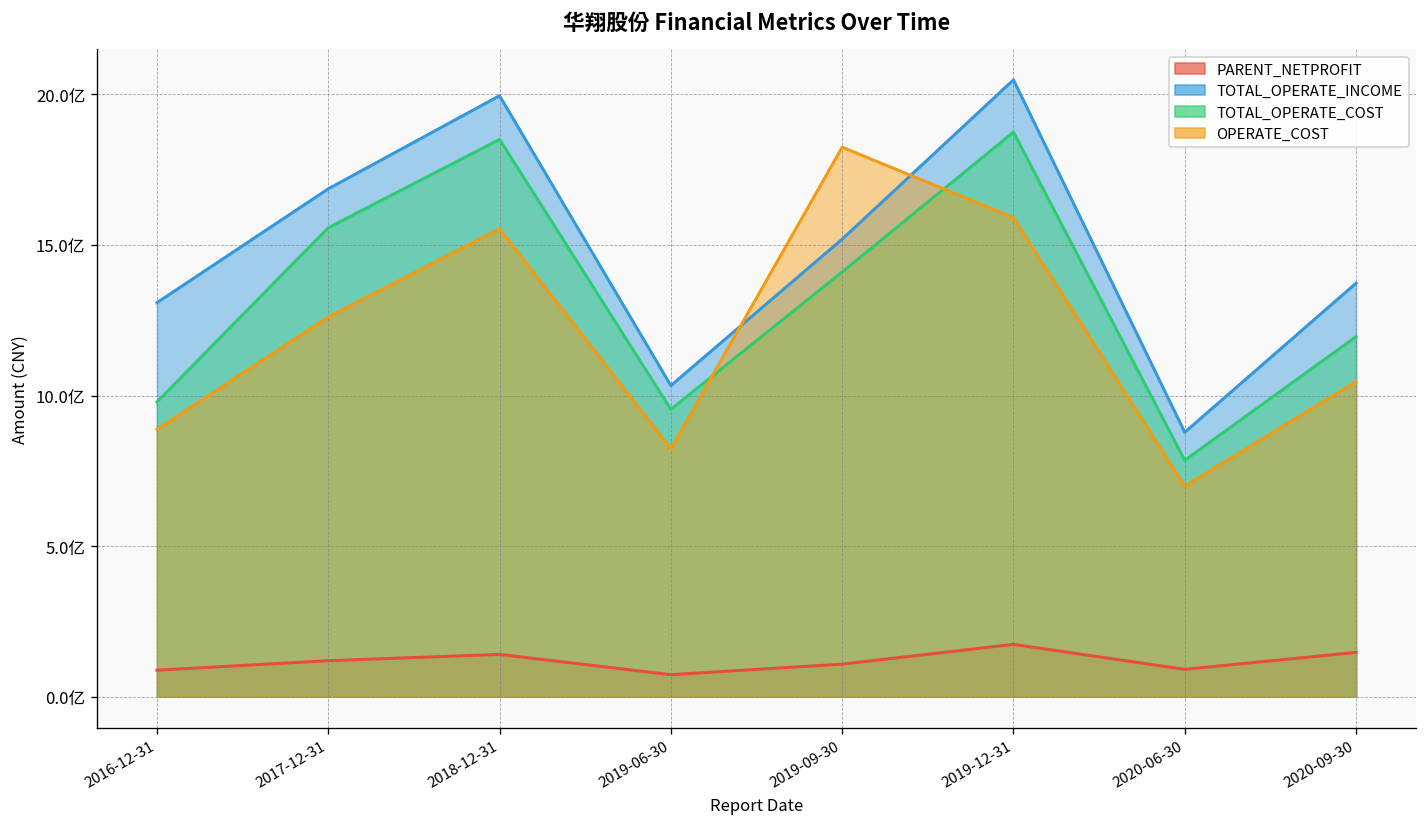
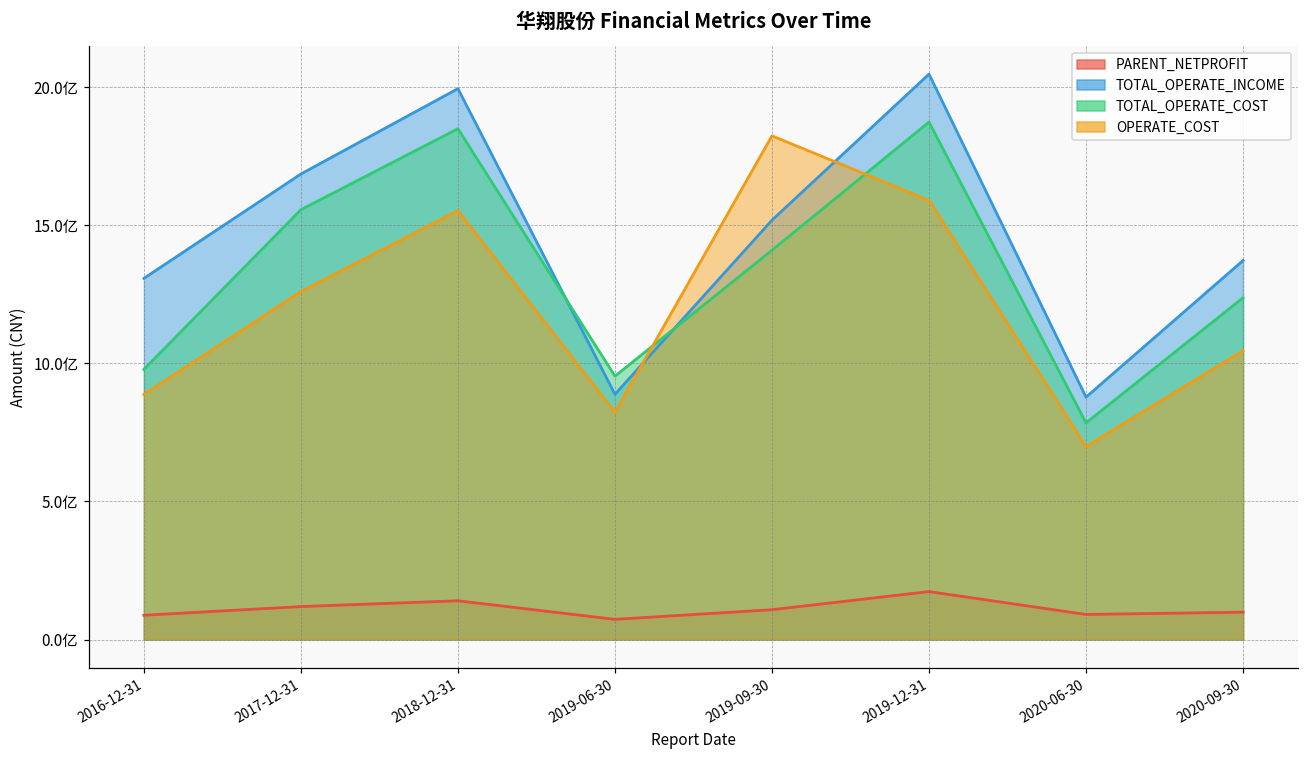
  {
    "PARENT_NETPROFIT": {
      "2016-12-31": "0.9亿",
      "2017-12-31": "1.2亿",
      "2018-12-31": "1.4亿",
      "2019-06-30": "0.7亿",
      "2019-09-30": "1.1亿",
      "2019-12-31": "1.7亿",
      "2020-06-30": "0.9亿",
-     "2020-09-30": "1.5亿"
+     "2020-09-30": "1.0亿"
    },
    "TOTAL_OPERATE_INCOME": {
      "2016-12-31": "13.1亿",
      "2017-12-31": "16.9亿",
      "2018-12-31": "20.0亿",
-     "2019-06-30": "10.3亿",
+     "2019-06-30": "8.9亿",
      "2019-09-30": "15.2亿",
      "2019-12-31": "20.5亿",
      "2020-06-30": "8.8亿",
      "2020-09-30": "13.7亿"
    },
    "TOTAL_OPERATE_COST": {
      "2016-12-31": "9.8亿",
      "2017-12-31": "15.6亿",
      "2018-12-31": "18.5亿",
      "2019-06-30": "9.5亿",
      "2019-09-30": "14.1亿",
      "2019-12-31": "18.7亿",
      "2020-06-30": "7.8亿",
-     "2020-09-30": "12.0亿"
+     "2020-09-30": "12.4亿"
    },
    "OPERATE_COST": {
      "2016-12-31": "8.9亿",
      "2017-12-31": "12.6亿",
      "2018-12-31": "15.5亿",
      "2019-06-30": "8.2亿",
      "2019-09-30": "18.2亿",
      "2019-12-31": "15.9亿",
      "2020-06-30": "7.0亿",
      "2020-09-30": "10.5亿"
    }
  }
